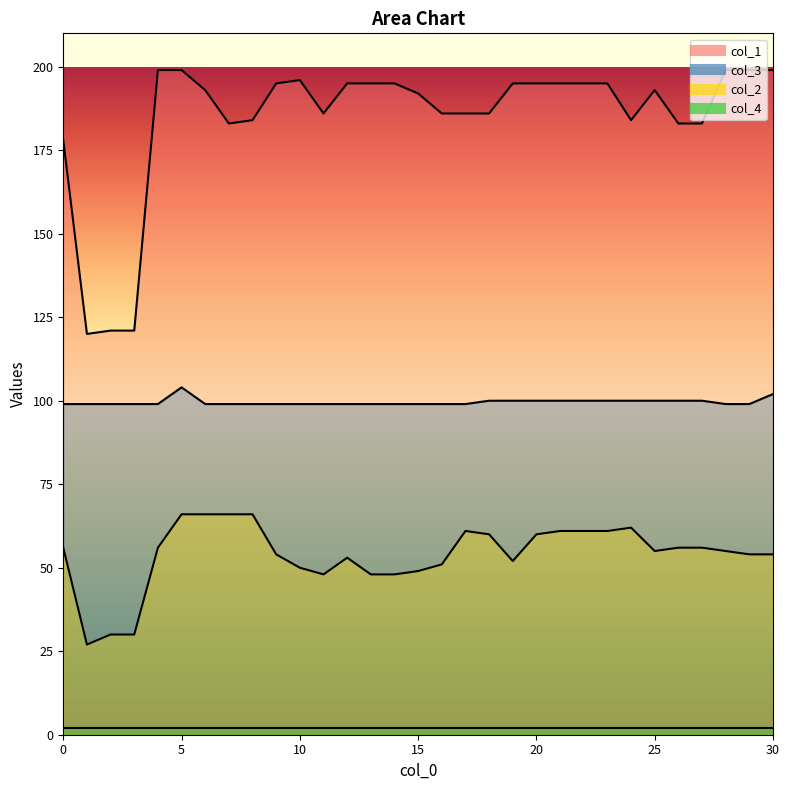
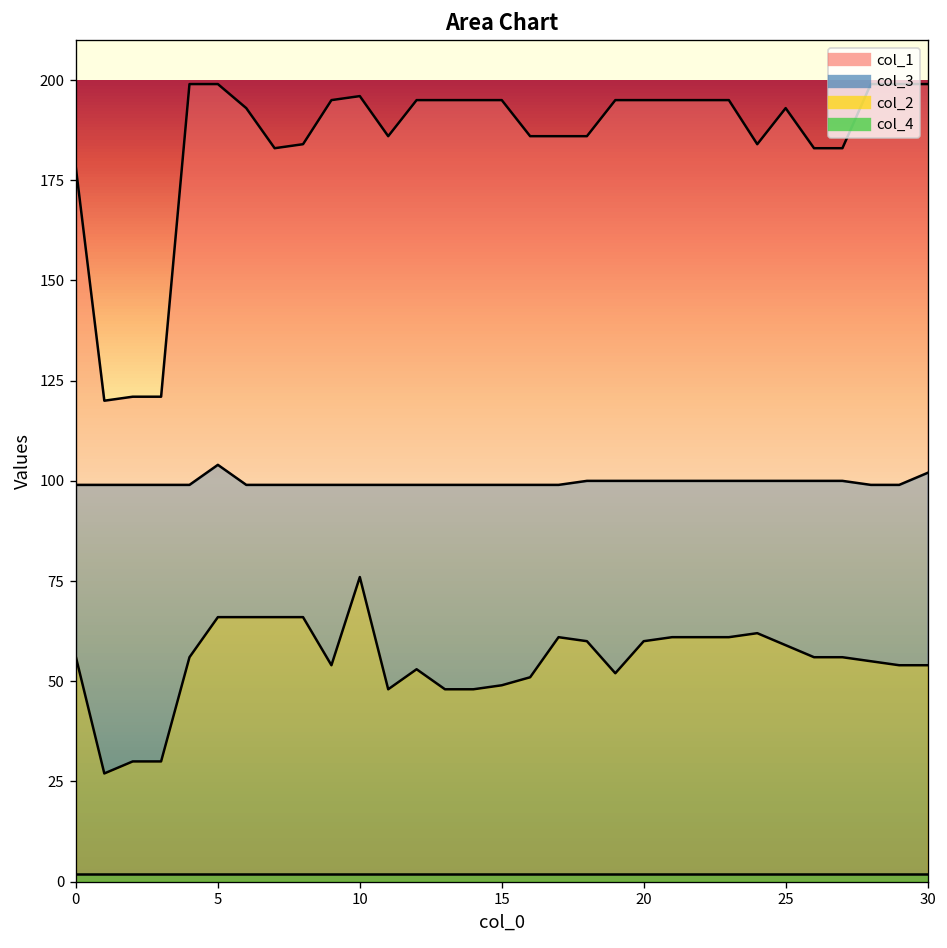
  {
    "col_1": {
      "0": 178,
      "5": 199,
      "10": 196,
-     "15": 192,
+     "15": 195,
      "20": 195,
      "25": 193,
      "30": 199
    },
    "col_3": {
      "0": 99,
      "5": 104,
      "10": 99,
      "15": 99,
      "20": 100,
      "25": 100,
      "30": 102
    },
    "col_2": {
      "0": 56,
      "5": 66,
-     "10": 50,
+     "10": 76,
      "15": 49,
      "20": 60,
-     "25": 55,
+     "25": 59,
      "30": 54
    },
    "col_4": {
      "0": 2,
      "5": 2,
      "10": 2,
      "15": 2,
      "20": 2,
      "25": 2,
      "30": 2
    }
  }
